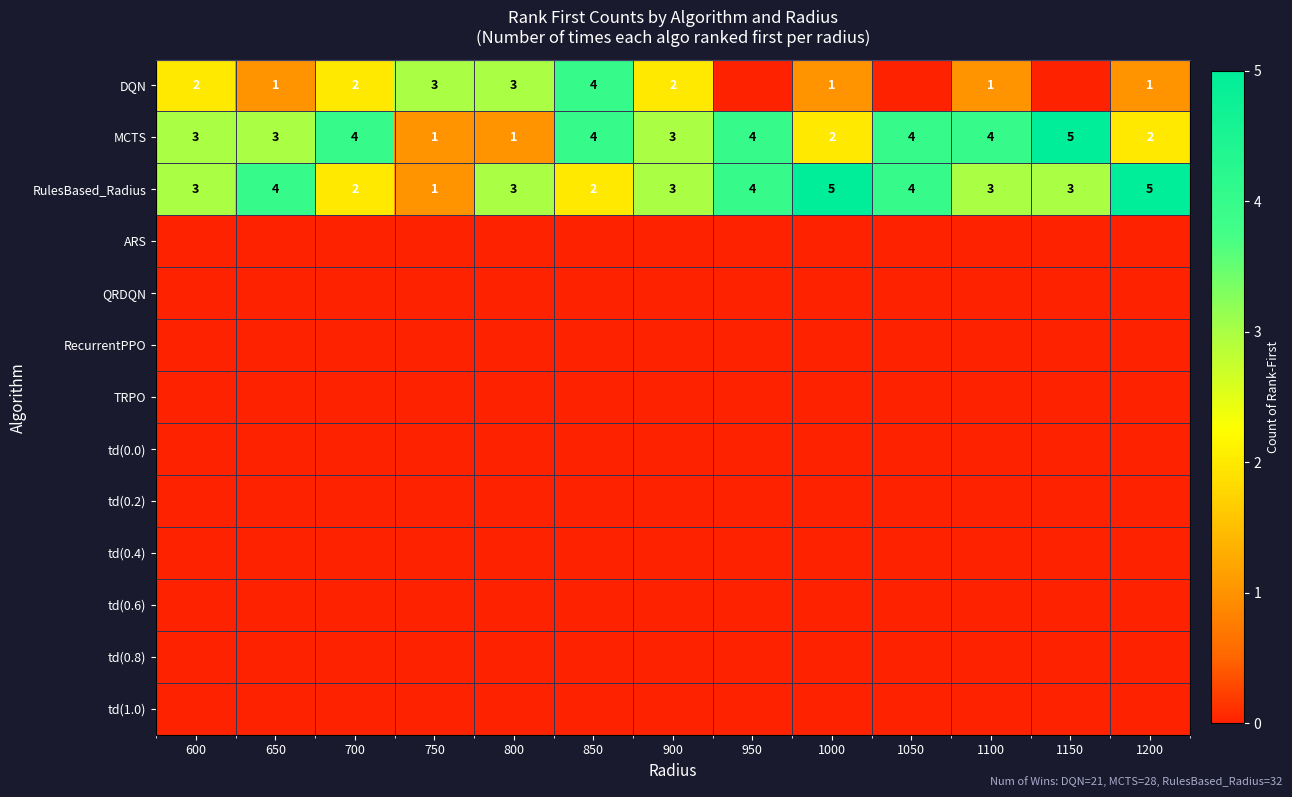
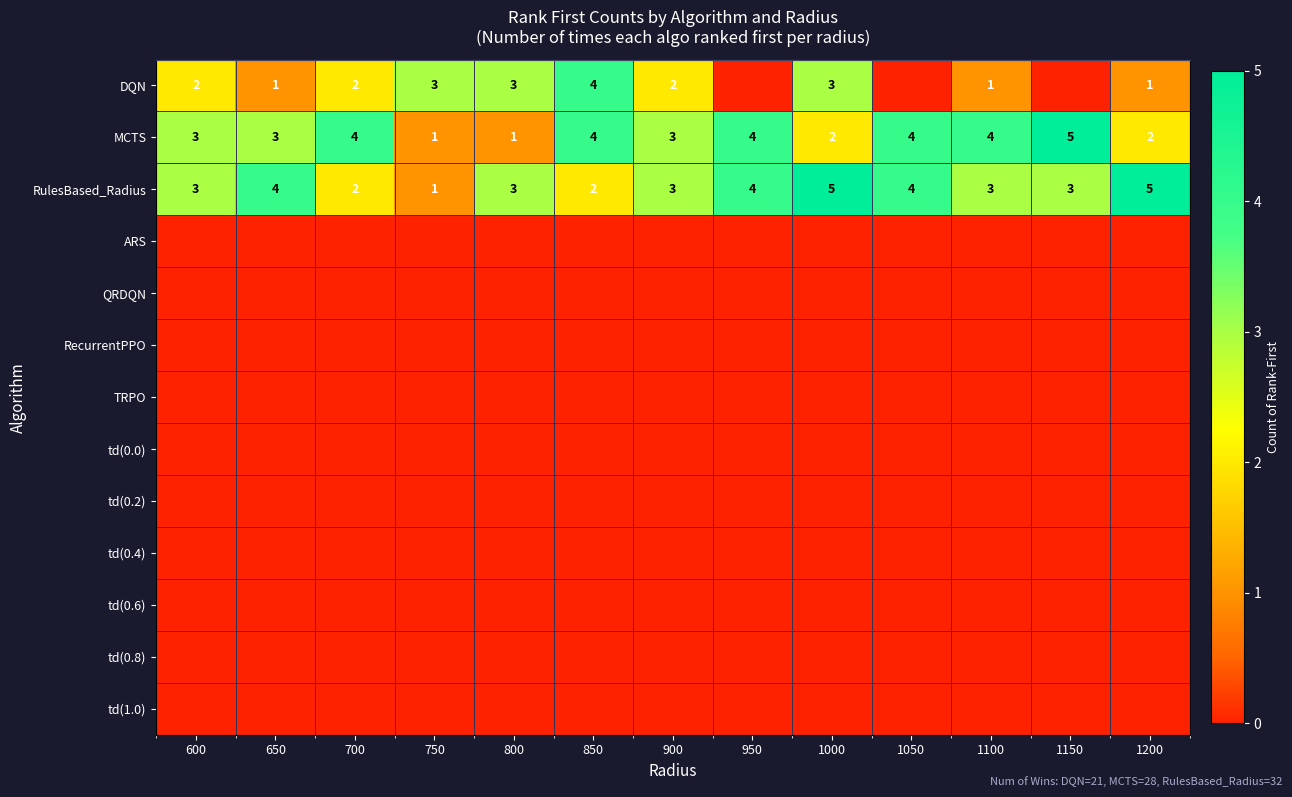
  {
    "DQN": {
      "600": 2,
      "650": 1,
      "700": 2,
      "750": 3,
      "800": 3,
      "850": 4,
      "900": 2,
-     "1000": 1,
+     "1000": 3,
      "1100": 1,
      "1200": 1
    },
    "MCTS": {
      "600": 3,
      "650": 3,
      "700": 4,
      "750": 1,
      "800": 1,
      "850": 4,
      "900": 3,
      "950": 4,
      "1000": 2,
      "1050": 4,
      "1100": 4,
      "1150": 5,
      "1200": 2
    },
    "RulesBased_Radius": {
      "600": 3,
      "650": 4,
      "700": 2,
      "750": 1,
      "800": 3,
      "850": 2,
      "900": 3,
      "950": 4,
      "1000": 5,
      "1050": 4,
      "1100": 3,
      "1150": 3,
      "1200": 5
    }
  }
